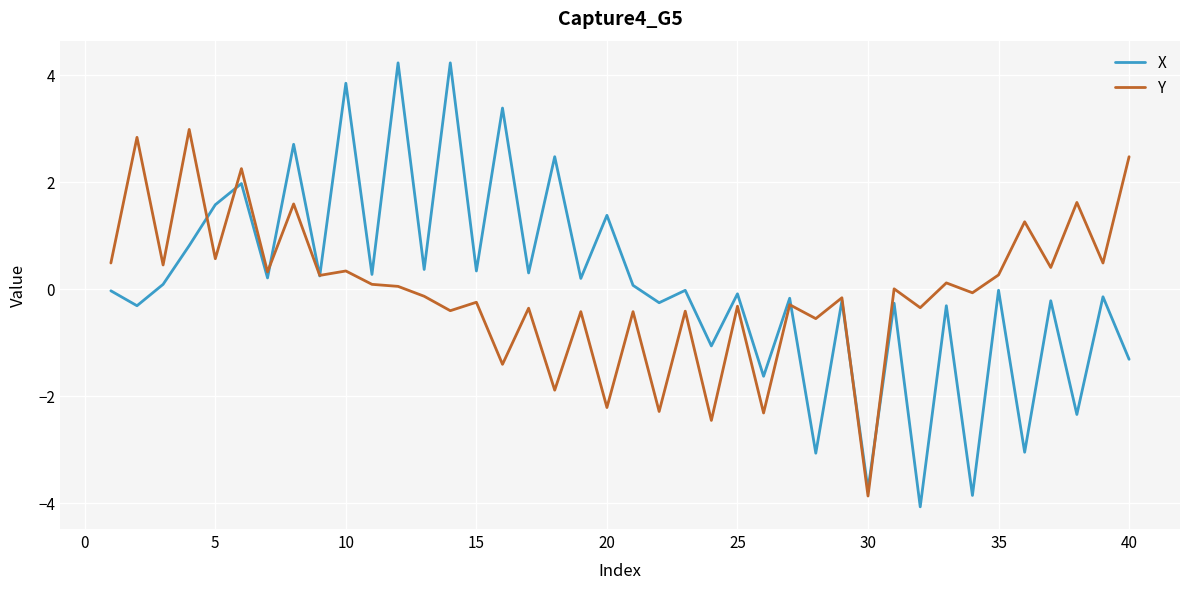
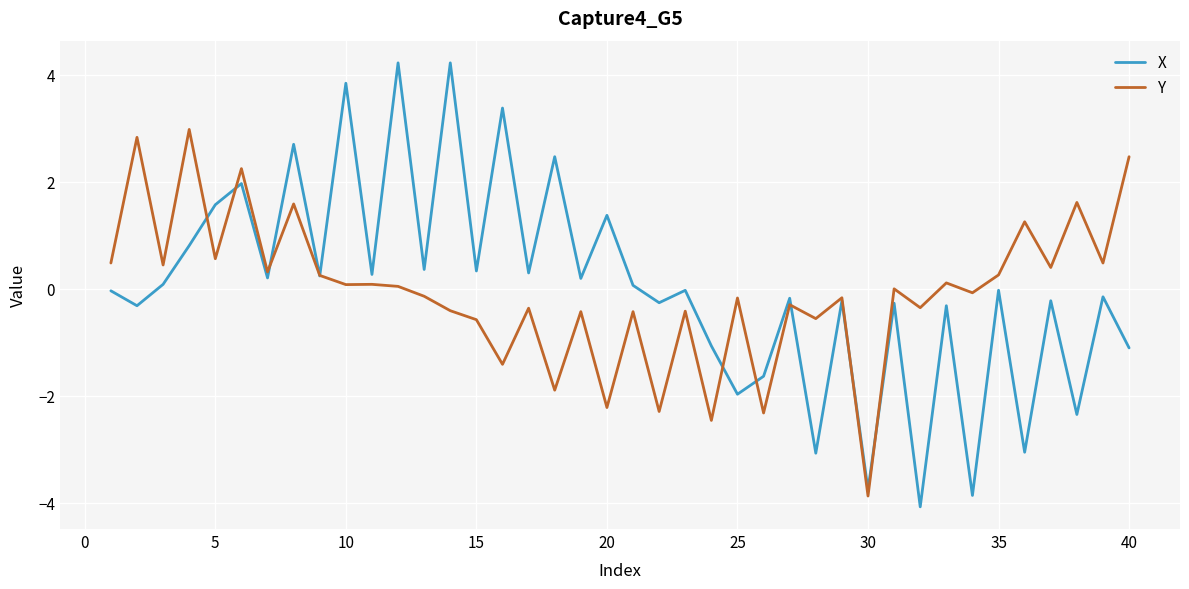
  {
    "X": {
      "5": 1.6,
      "10": 3.8,
      "15": 0.3,
      "20": 1.4,
-     "25": -0.1,
+     "25": -2.0,
      "30": -3.8,
      "35": 0.0,
-     "40": -1.3
+     "40": -1.1
    },
    "Y": {
      "5": 0.6,
-     "10": 0.3,
-     "15": -0.3,
+     "10": 0.1,
+     "15": -0.6,
      "20": -2.2,
-     "25": -0.3,
+     "25": -0.2,
      "30": -3.9,
      "35": 0.3,
      "40": 2.5
    }
  }
